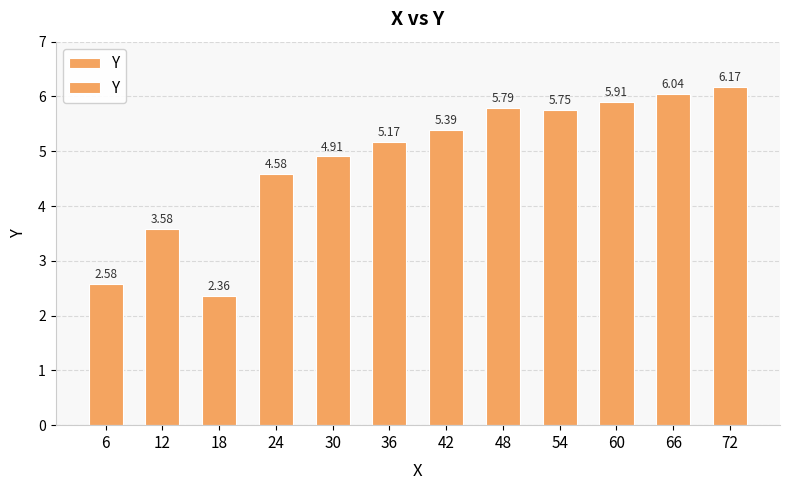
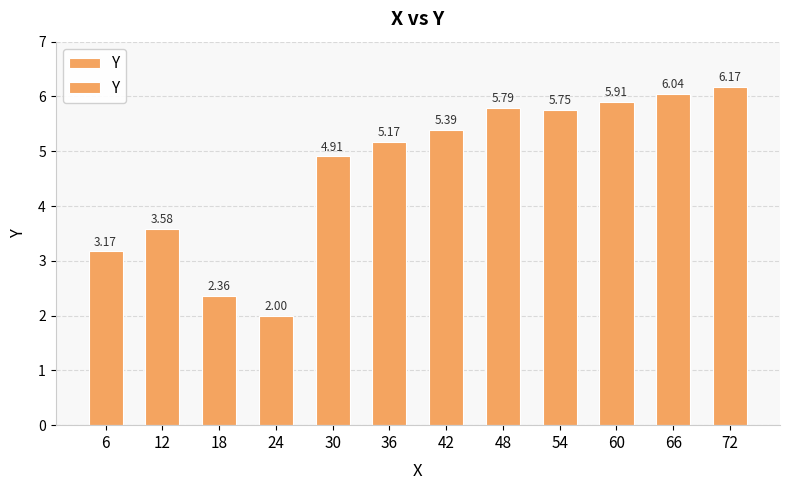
  {
    "Y": {
-     "6": 2.58,
+     "6": 3.17,
      "12": 3.58,
      "18": 2.36,
-     "24": 4.58,
+     "24": 2.00,
      "30": 4.91,
      "36": 5.17,
      "42": 5.39,
      "48": 5.79,
      "54": 5.75,
      "60": 5.91,
      "66": 6.04,
      "72": 6.17
    }
  }
